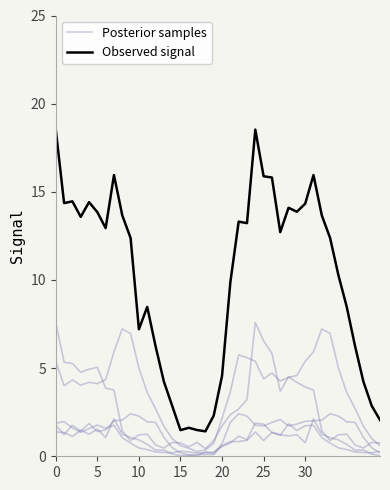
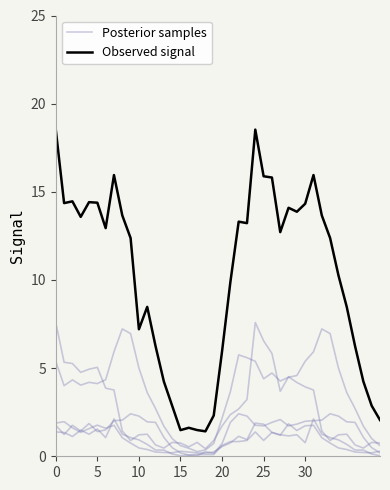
  {
    "Observed signal": {
      "0": 18.5,
-     "5": 13.8,
+     "5": 14.4,
      "10": 7.2,
      "15": 1.5,
-     "20": 4.6,
+     "20": 5.9,
      "25": 15.9,
      "30": 14.3
    }
  }
